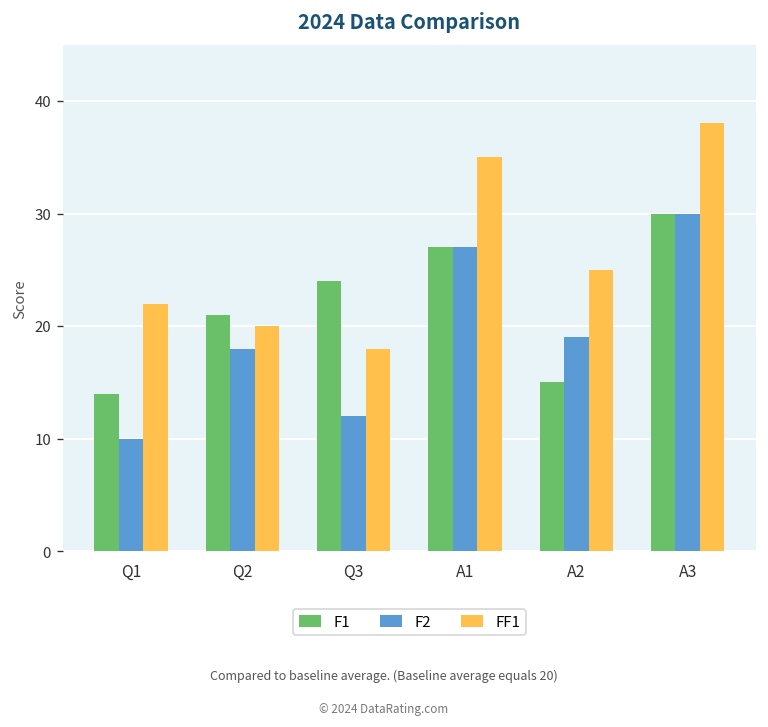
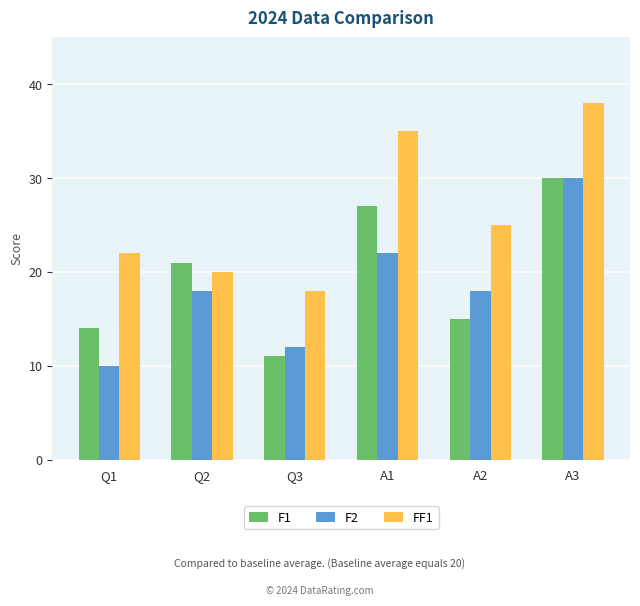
  {
    "F1": {
      "Q1": 14,
      "Q2": 21,
-     "Q3": 24,
+     "Q3": 11,
      "A1": 27,
      "A2": 15,
      "A3": 30
    },
    "F2": {
      "Q1": 10,
      "Q2": 18,
      "Q3": 12,
-     "A1": 27,
-     "A2": 19,
+     "A1": 22,
+     "A2": 18,
      "A3": 30
    },
    "FF1": {
      "Q1": 22,
      "Q2": 20,
      "Q3": 18,
      "A1": 35,
      "A2": 25,
      "A3": 38
    }
  }
